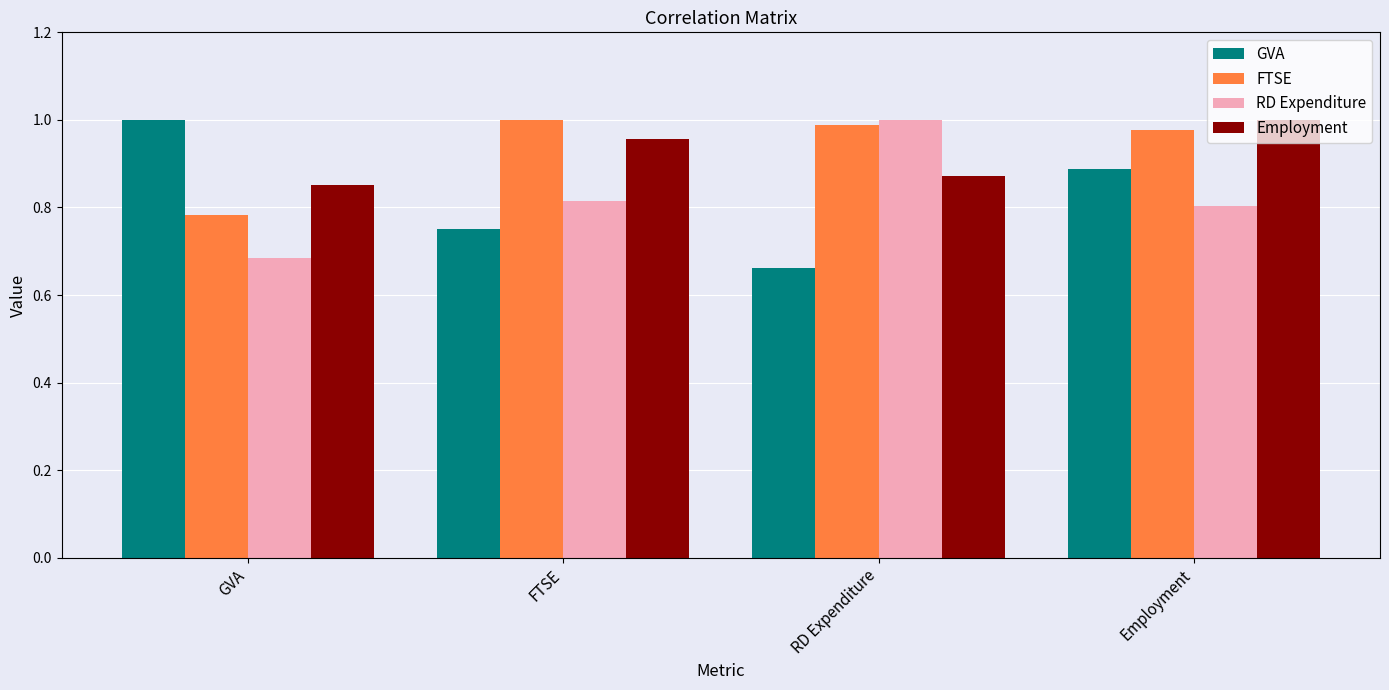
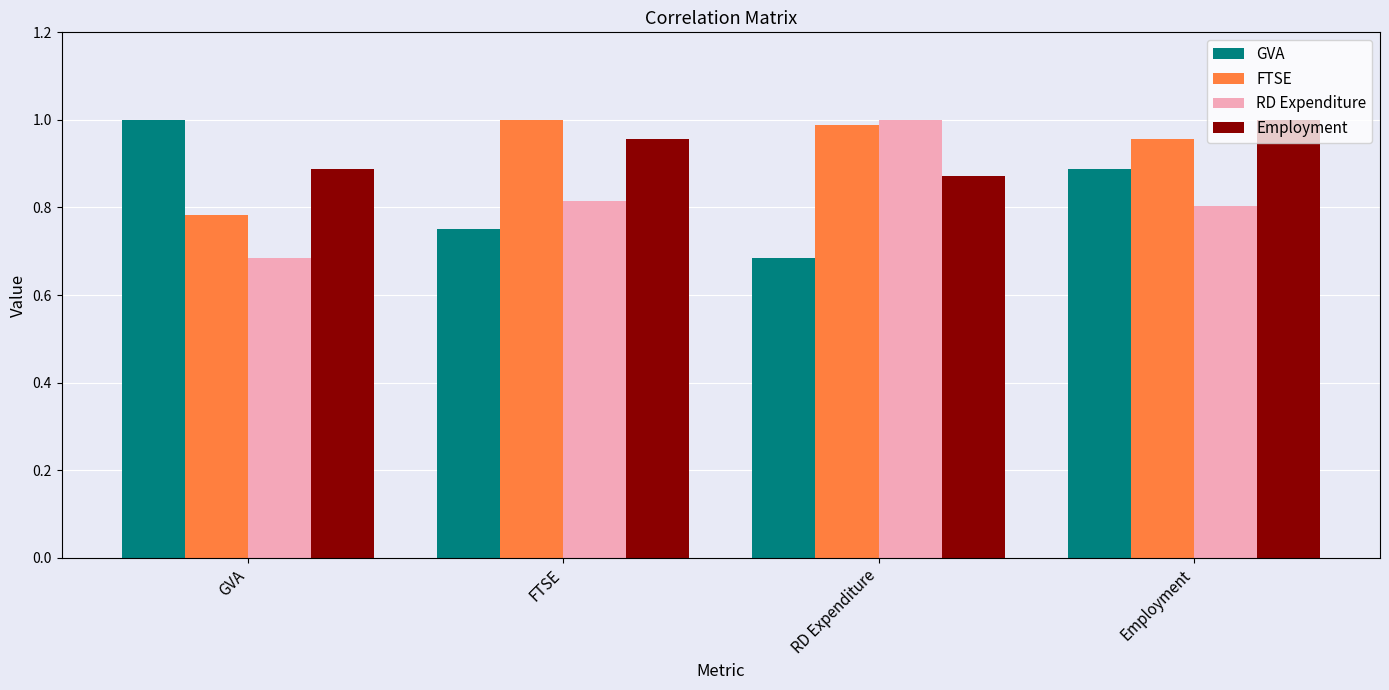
  {
    "GVA": {
      "GVA": 1.00,
      "FTSE": 0.75,
-     "RD Expenditure": 0.66,
+     "RD Expenditure": 0.69,
      "Employment": 0.89
    },
    "FTSE": {
      "GVA": 0.78,
      "FTSE": 1.00,
      "RD Expenditure": 0.99,
-     "Employment": 0.98
+     "Employment": 0.96
    },
    "RD Expenditure": {
      "GVA": 0.69,
      "FTSE": 0.82,
      "RD Expenditure": 1.00,
      "Employment": 0.80
    },
    "Employment": {
-     "GVA": 0.85,
+     "GVA": 0.89,
      "FTSE": 0.96,
      "RD Expenditure": 0.87
    }
  }
